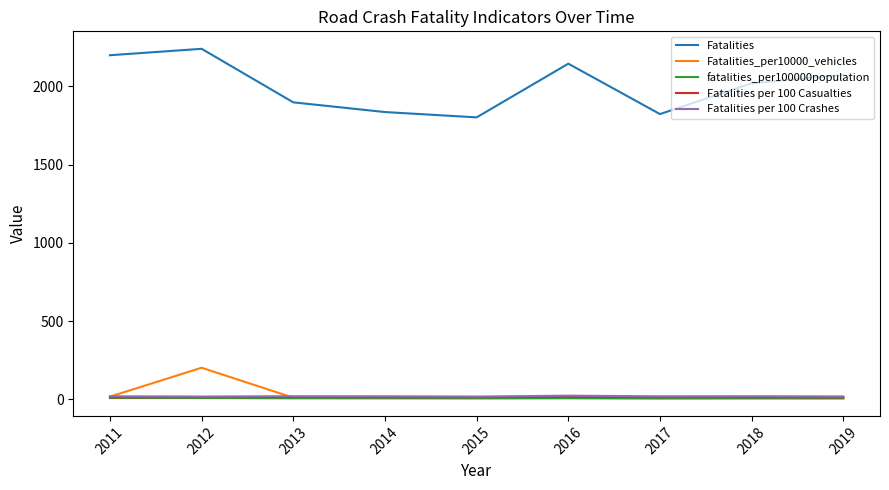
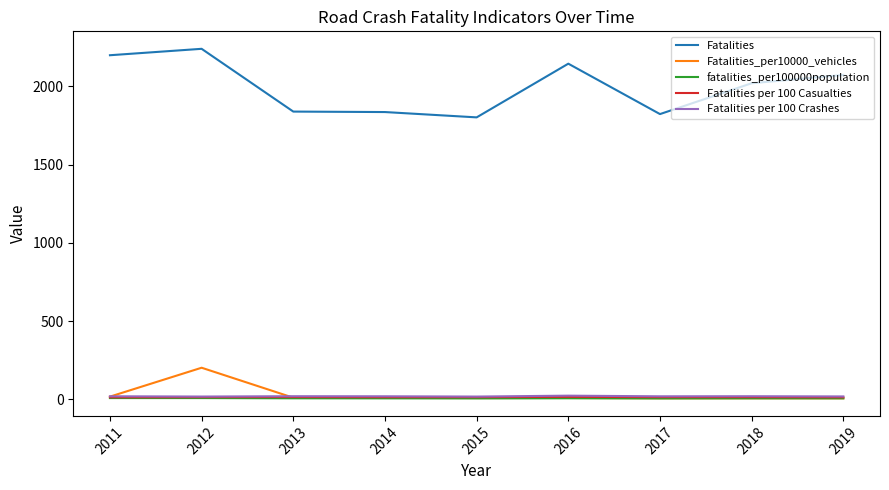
  {
    "Fatalities": {
      "2011": 2200,
      "2012": 2240,
-     "2013": 1900,
+     "2013": 1840,
      "2014": 1840,
      "2015": 1800,
      "2016": 2150,
      "2017": 1820
    },
    "Fatalities_per10000_vehicles": {
      "2012": 200
    }
  }
